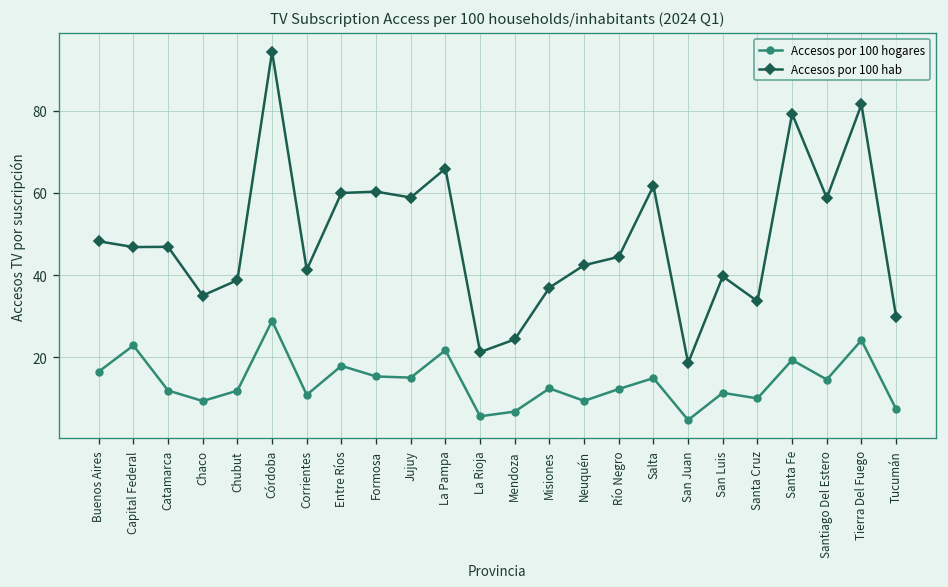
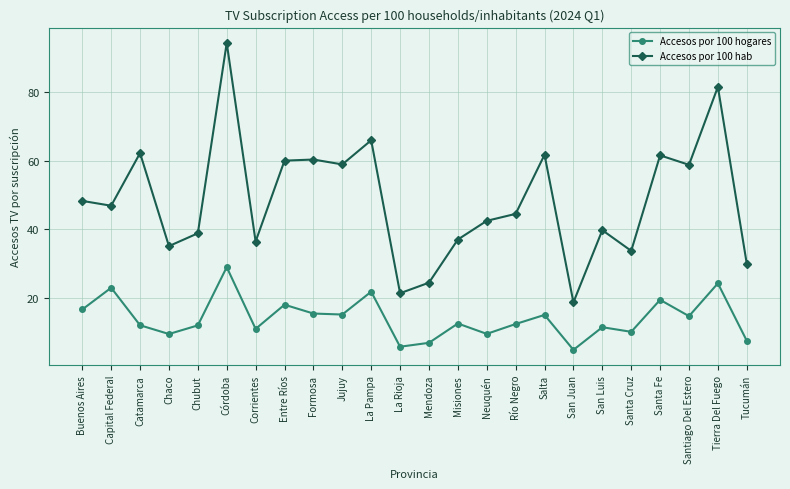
  {
    "Accesos por 100 hogares": {
      "Buenos Aires": 17,
      "Capital Federal": 23,
      "Catamarca": 12,
      "Chaco": 9,
      "Chubut": 12,
      "Córdoba": 29,
      "Corrientes": 11,
      "Entre Ríos": 18,
      "Formosa": 15,
      "Jujuy": 15,
      "La Pampa": 22,
      "La Rioja": 6,
      "Mendoza": 7,
      "Misiones": 12,
      "Neuquén": 9,
      "Río Negro": 12,
      "Salta": 15,
      "San Juan": 5,
      "San Luis": 11,
      "Santa Cruz": 10,
      "Santa Fe": 19,
      "Santiago Del Estero": 15,
      "Tierra Del Fuego": 24,
      "Tucumán": 7
    },
    "Accesos por 100 hab": {
      "Buenos Aires": 48,
      "Capital Federal": 47,
-     "Catamarca": 47,
+     "Catamarca": 62,
      "Chaco": 35,
      "Chubut": 39,
      "Córdoba": 94,
-     "Corrientes": 41,
+     "Corrientes": 36,
      "Entre Ríos": 60,
      "Formosa": 60,
      "Jujuy": 59,
      "La Pampa": 66,
      "La Rioja": 21,
      "Mendoza": 24,
      "Misiones": 37,
      "Neuquén": 42,
      "Río Negro": 44,
      "Salta": 62,
      "San Juan": 19,
      "San Luis": 40,
      "Santa Cruz": 34,
-     "Santa Fe": 79,
+     "Santa Fe": 62,
      "Santiago Del Estero": 59,
      "Tierra Del Fuego": 82,
      "Tucumán": 30
    }
  }
